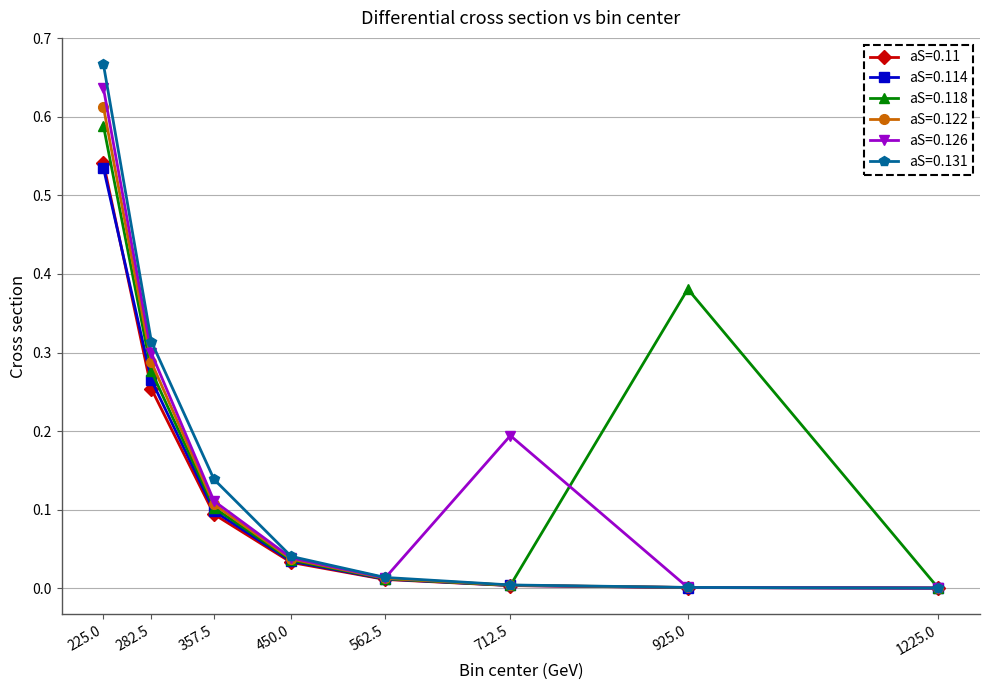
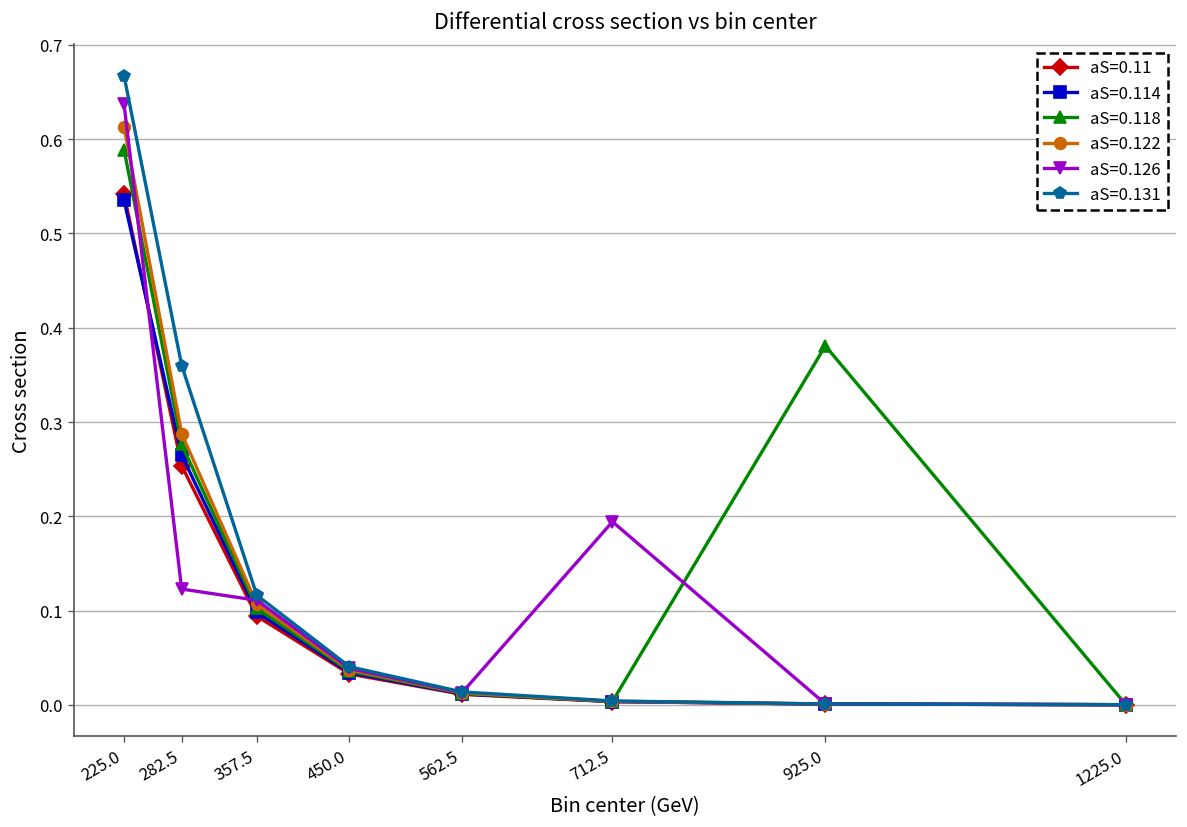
  {
    "aS=0.11": {
      "225.0": 0.54,
      "282.5": 0.25,
      "357.5": 0.09
    },
    "aS=0.114": {
      "225.0": 0.54,
      "282.5": 0.26,
      "357.5": 0.10
    },
    "aS=0.118": {
      "225.0": 0.59,
      "282.5": 0.28,
      "357.5": 0.10,
      "925.0": 0.38
    },
    "aS=0.122": {
      "225.0": 0.61,
      "282.5": 0.29,
      "357.5": 0.11
    },
    "aS=0.126": {
      "225.0": 0.64,
-     "282.5": 0.30,
+     "282.5": 0.12,
      "357.5": 0.11,
      "712.5": 0.19
    },
    "aS=0.131": {
      "225.0": 0.67,
-     "282.5": 0.31,
-     "357.5": 0.14
+     "282.5": 0.36,
+     "357.5": 0.12
    }
  }
